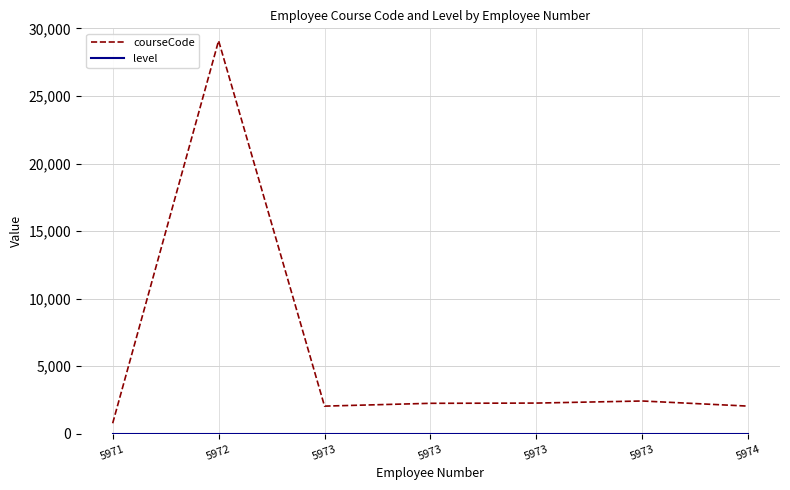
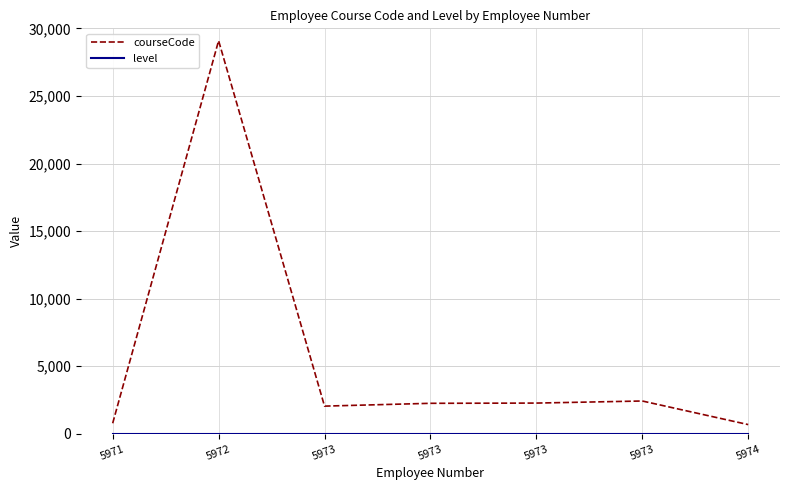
  {
    "courseCode": {
      "5971": "800",
      "5972": "29,100",
-     "5974": "2,100"
+     "5974": "700"
    },
    "level": {
      "5971": "0",
      "5972": "0",
      "5974": "0"
    }
  }
